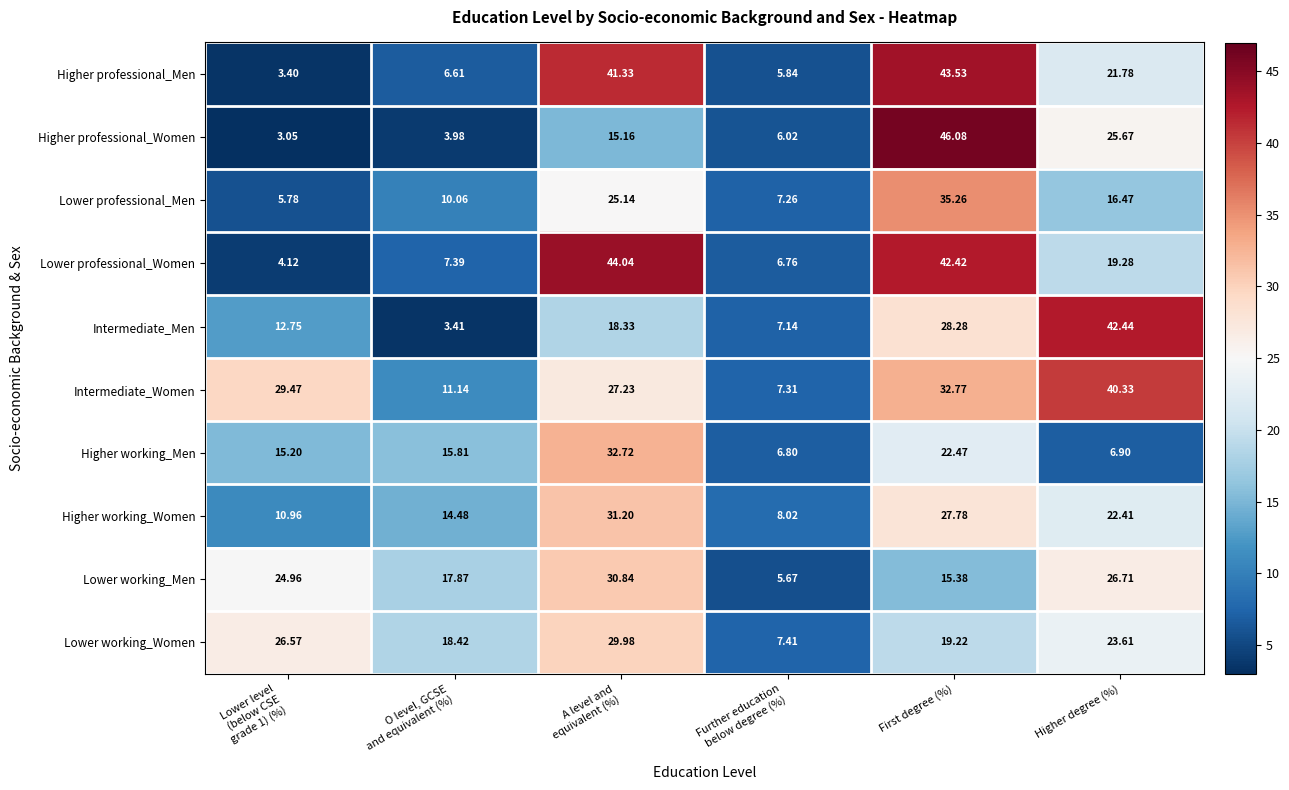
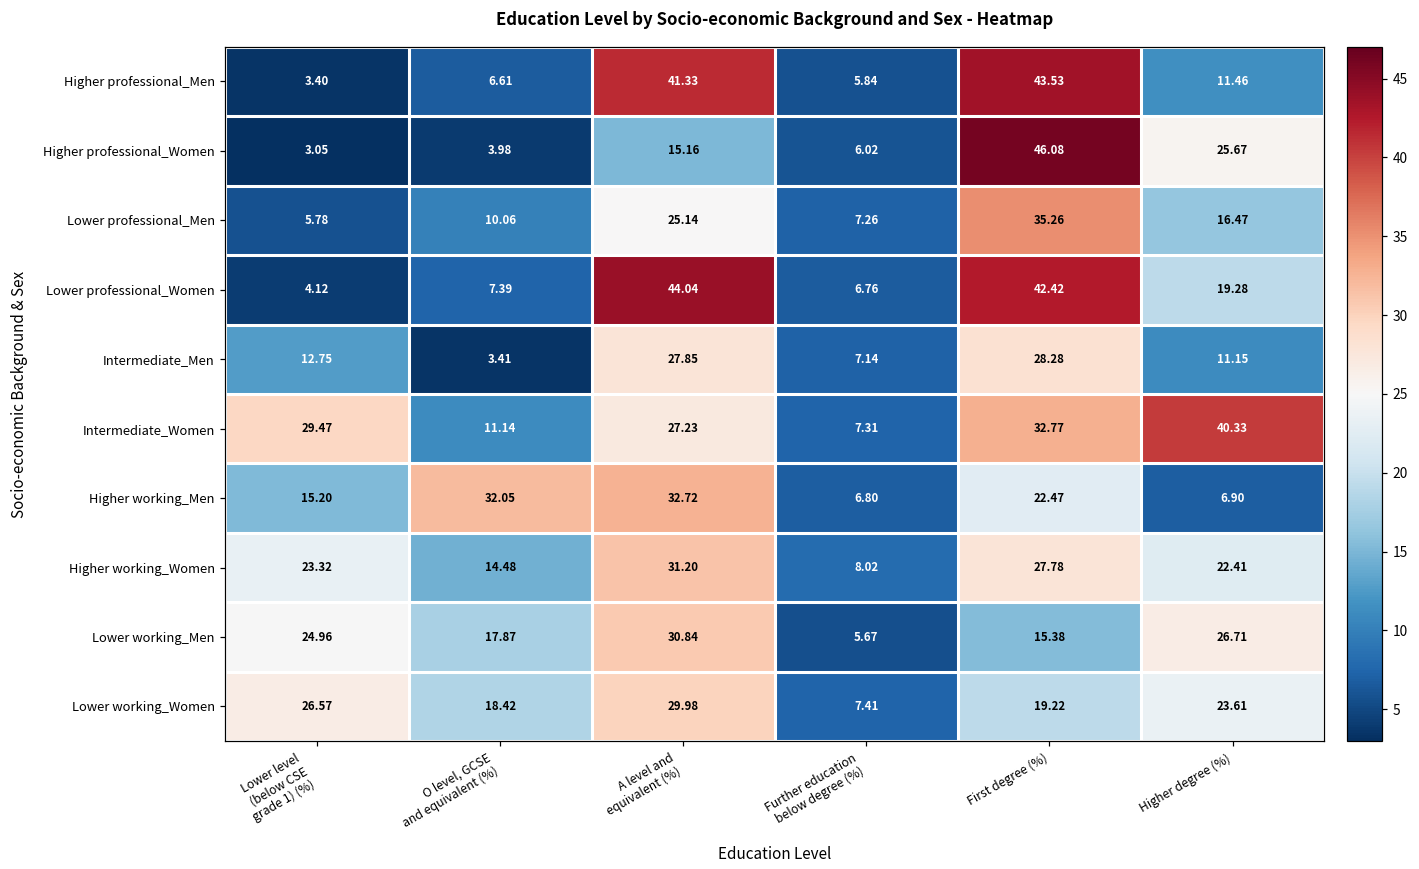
  {
    "Higher professional_Men": {
      "Lower level (below CSE grade 1) (%)": 3.40,
      "O level, GCSE and equivalent (%)": 6.61,
      "A level and equivalent (%)": 41.33,
      "Further education below degree (%)": 5.84,
      "First degree (%)": 43.53,
-     "Higher degree (%)": 21.78
+     "Higher degree (%)": 11.46
    },
    "Higher professional_Women": {
      "Lower level (below CSE grade 1) (%)": 3.05,
      "O level, GCSE and equivalent (%)": 3.98,
      "A level and equivalent (%)": 15.16,
      "Further education below degree (%)": 6.02,
      "First degree (%)": 46.08,
      "Higher degree (%)": 25.67
    },
    "Lower professional_Men": {
      "Lower level (below CSE grade 1) (%)": 5.78,
      "O level, GCSE and equivalent (%)": 10.06,
      "A level and equivalent (%)": 25.14,
      "Further education below degree (%)": 7.26,
      "First degree (%)": 35.26,
      "Higher degree (%)": 16.47
    },
    "Lower professional_Women": {
      "Lower level (below CSE grade 1) (%)": 4.12,
      "O level, GCSE and equivalent (%)": 7.39,
      "A level and equivalent (%)": 44.04,
      "Further education below degree (%)": 6.76,
      "First degree (%)": 42.42,
      "Higher degree (%)": 19.28
    },
    "Intermediate_Men": {
      "Lower level (below CSE grade 1) (%)": 12.75,
      "O level, GCSE and equivalent (%)": 3.41,
-     "A level and equivalent (%)": 18.33,
+     "A level and equivalent (%)": 27.85,
      "Further education below degree (%)": 7.14,
      "First degree (%)": 28.28,
-     "Higher degree (%)": 42.44
+     "Higher degree (%)": 11.15
    },
    "Intermediate_Women": {
      "Lower level (below CSE grade 1) (%)": 29.47,
      "O level, GCSE and equivalent (%)": 11.14,
      "A level and equivalent (%)": 27.23,
      "Further education below degree (%)": 7.31,
      "First degree (%)": 32.77,
      "Higher degree (%)": 40.33
    },
    "Higher working_Men": {
      "Lower level (below CSE grade 1) (%)": 15.20,
-     "O level, GCSE and equivalent (%)": 15.81,
+     "O level, GCSE and equivalent (%)": 32.05,
      "A level and equivalent (%)": 32.72,
      "Further education below degree (%)": 6.80,
      "First degree (%)": 22.47,
      "Higher degree (%)": 6.90
    },
    "Higher working_Women": {
-     "Lower level (below CSE grade 1) (%)": 10.96,
+     "Lower level (below CSE grade 1) (%)": 23.32,
      "O level, GCSE and equivalent (%)": 14.48,
      "A level and equivalent (%)": 31.20,
      "Further education below degree (%)": 8.02,
      "First degree (%)": 27.78,
      "Higher degree (%)": 22.41
    },
    "Lower working_Men": {
      "Lower level (below CSE grade 1) (%)": 24.96,
      "O level, GCSE and equivalent (%)": 17.87,
      "A level and equivalent (%)": 30.84,
      "Further education below degree (%)": 5.67,
      "First degree (%)": 15.38,
      "Higher degree (%)": 26.71
    },
    "Lower working_Women": {
      "Lower level (below CSE grade 1) (%)": 26.57,
      "O level, GCSE and equivalent (%)": 18.42,
      "A level and equivalent (%)": 29.98,
      "Further education below degree (%)": 7.41,
      "First degree (%)": 19.22,
      "Higher degree (%)": 23.61
    }
  }
